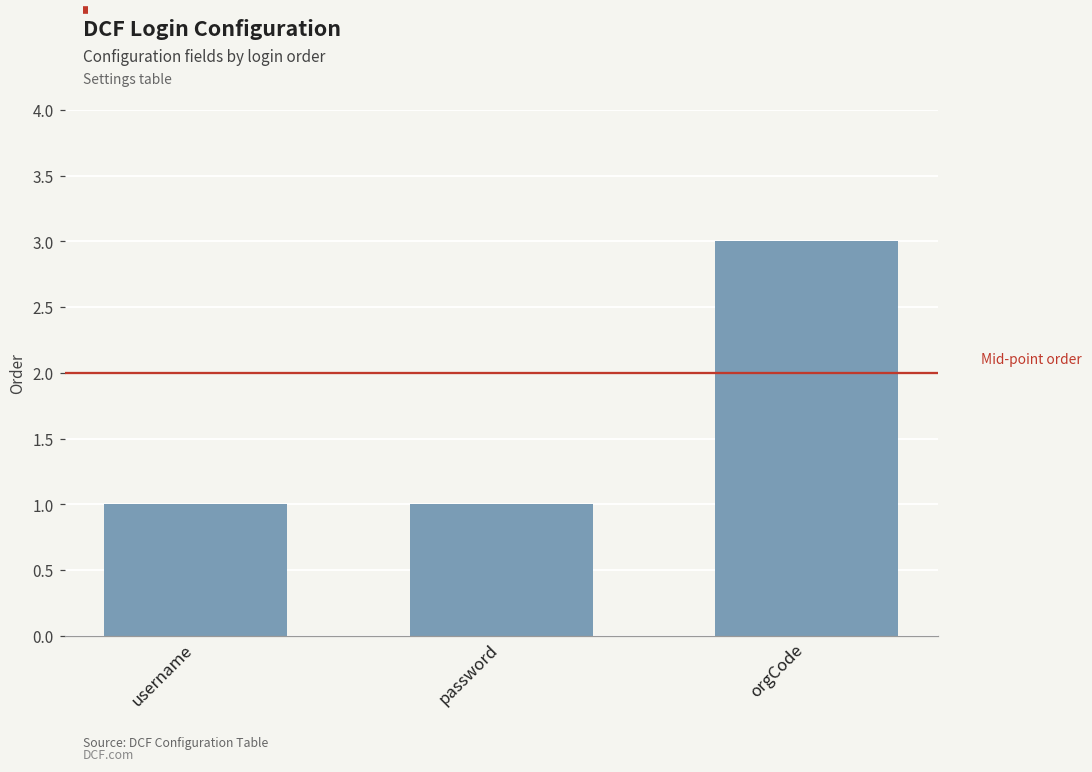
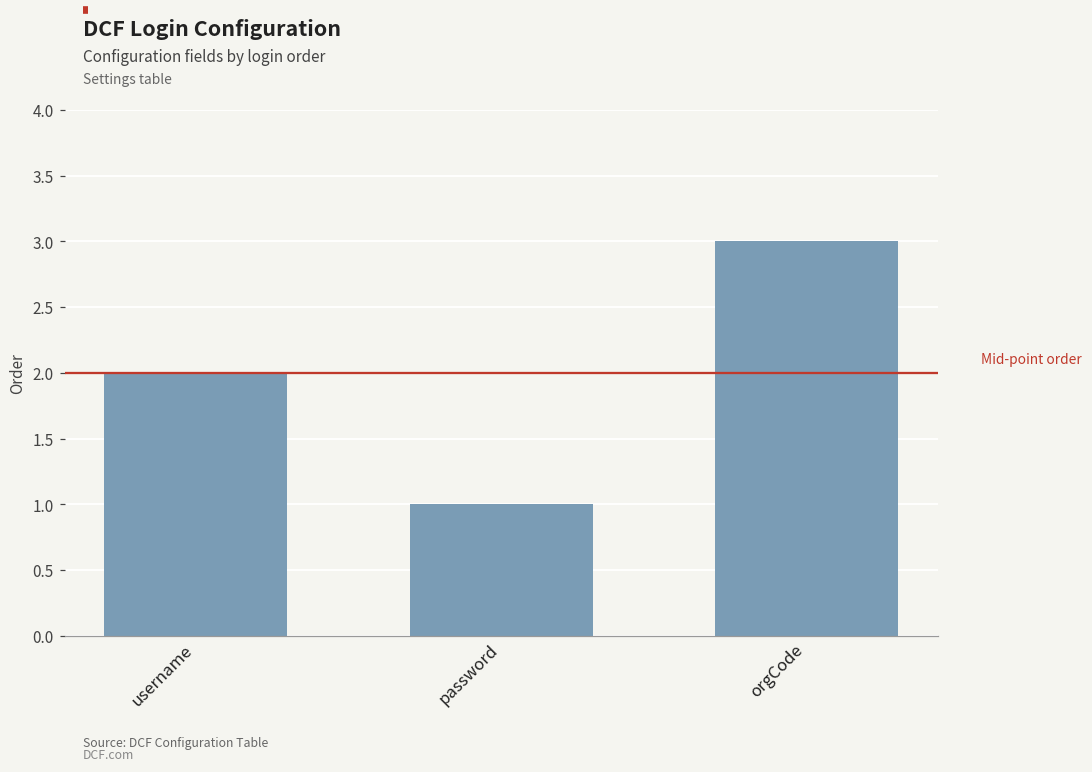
  {
-   "username": 1,
+   "username": 2,
    "password": 1,
    "orgCode": 3
  }
